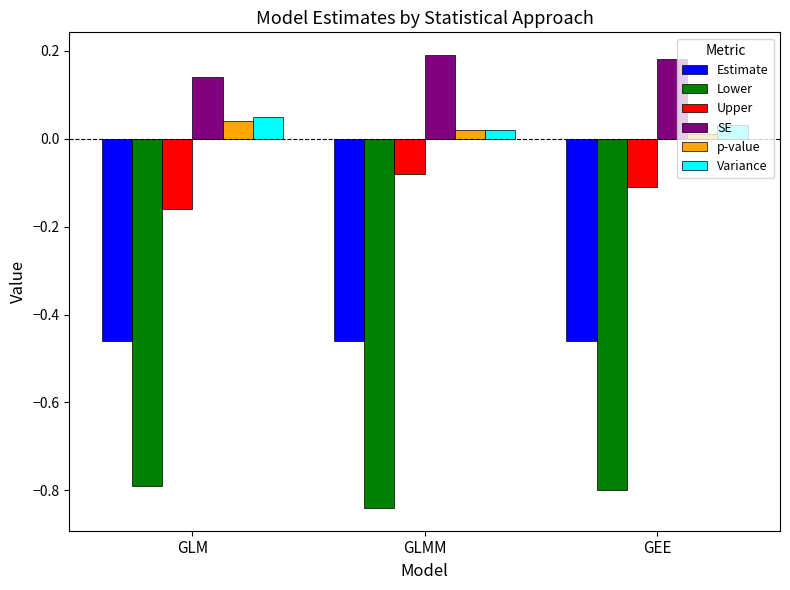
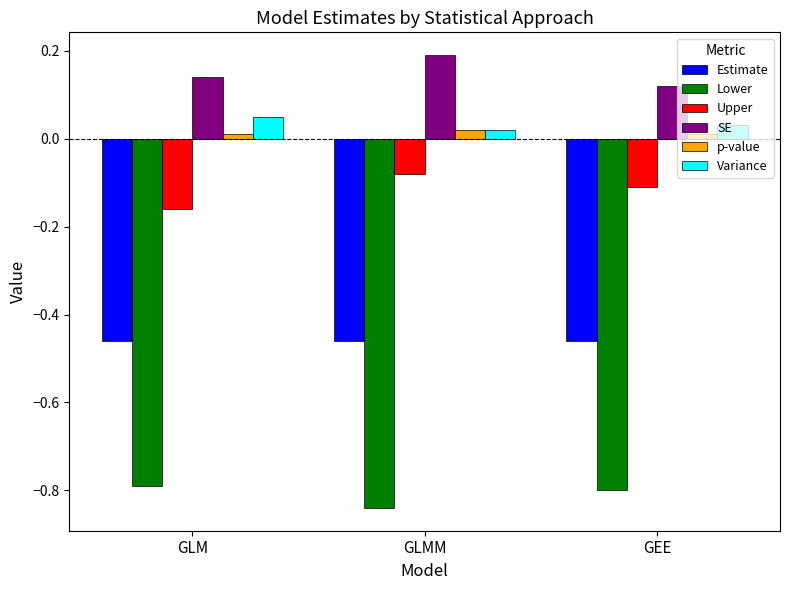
  {
    "Estimate": {
      "GLM": -0.46,
      "GLMM": -0.46,
      "GEE": -0.46
    },
    "Lower": {
      "GLM": -0.79,
      "GLMM": -0.84,
      "GEE": -0.80
    },
    "Upper": {
      "GLM": -0.16,
      "GLMM": -0.08,
      "GEE": -0.11
    },
    "SE": {
      "GLM": 0.14,
      "GLMM": 0.19,
-     "GEE": 0.18
+     "GEE": 0.12
    },
    "p-value": {
-     "GLM": 0.04,
+     "GLM": 0.01,
      "GLMM": 0.02
    },
    "Variance": {
      "GLM": 0.05,
      "GLMM": 0.02
    }
  }
